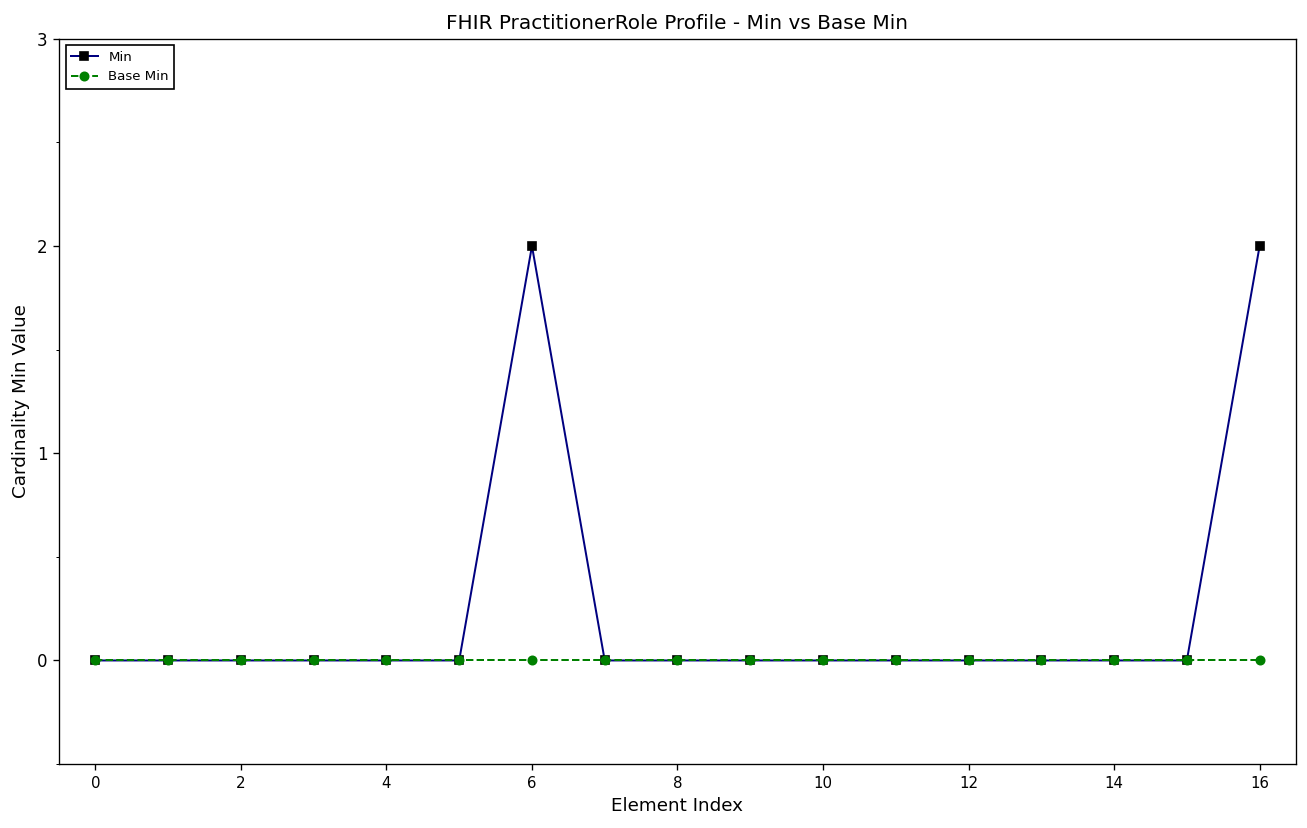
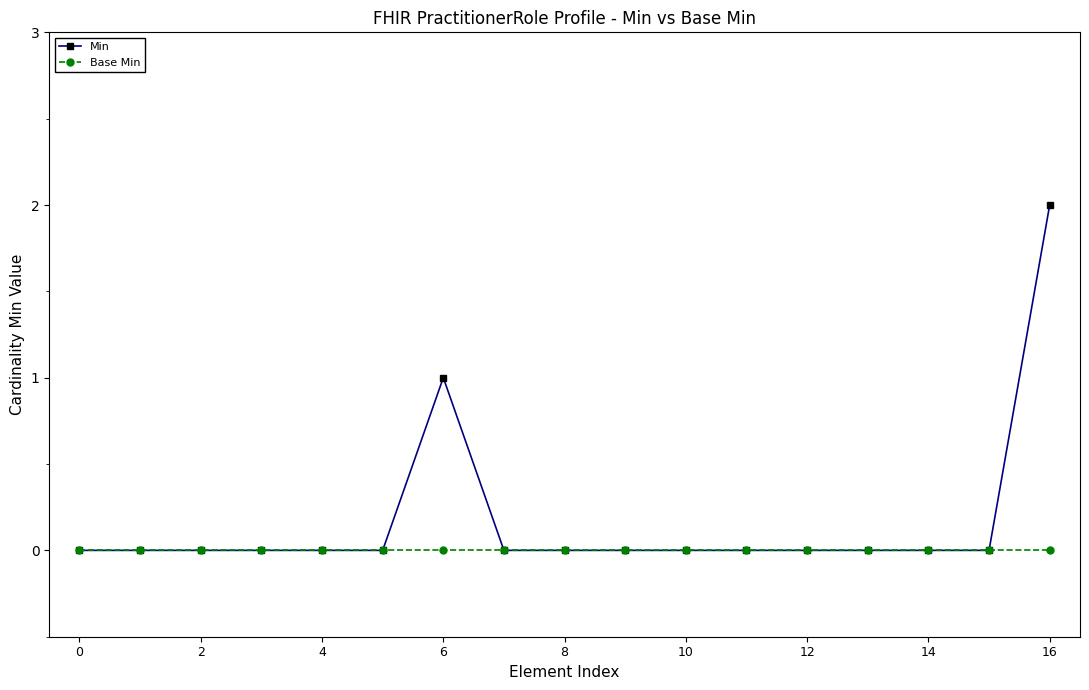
  {
    "Min": {
-     "6": 2,
+     "6": 1,
      "16": 2
    },
    "Base Min": {
      "6": 0,
      "16": 0
    }
  }
